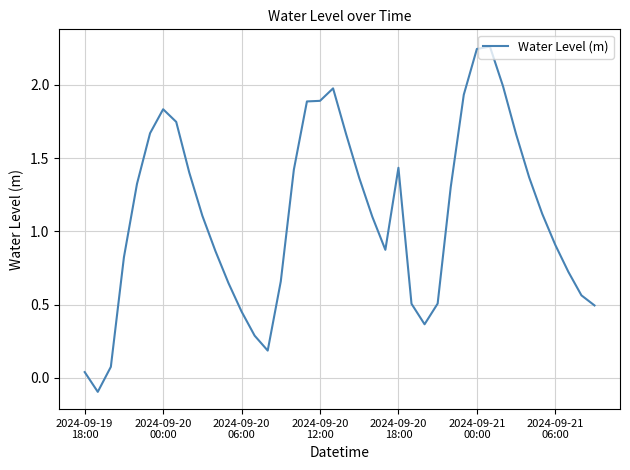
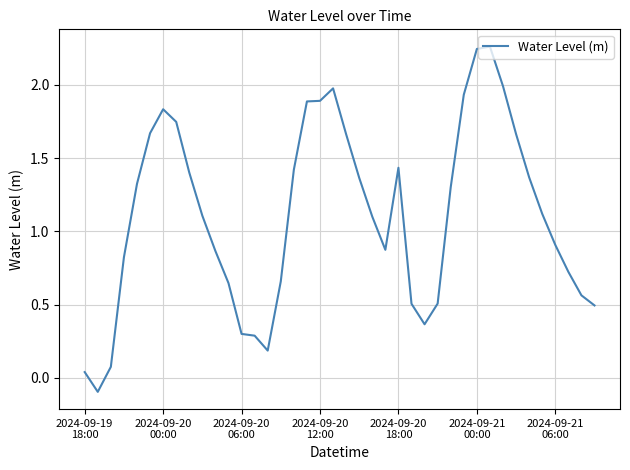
  {
    "2024-09-19 18:00": 0.04,
    "2024-09-20 00:00": 1.83,
-   "2024-09-20 06:00": 0.45,
+   "2024-09-20 06:00": 0.30,
    "2024-09-20 12:00": 1.89,
    "2024-09-20 18:00": 1.43,
    "2024-09-21 00:00": 2.25,
    "2024-09-21 06:00": 0.91
  }
